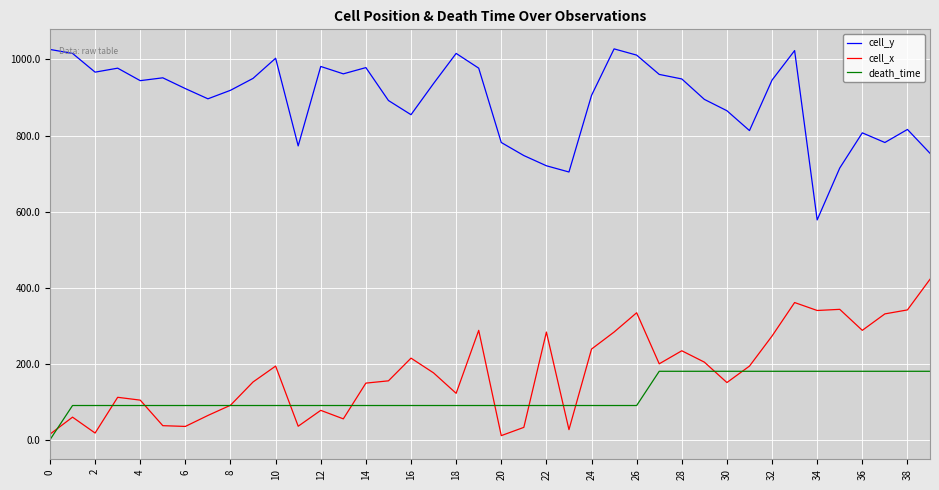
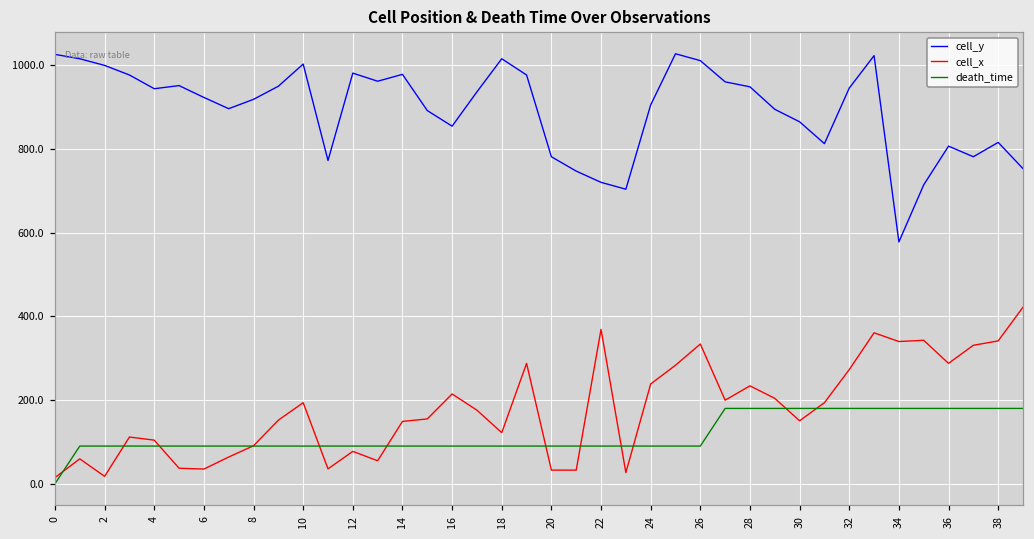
  {
    "cell_y": {
      "0": 1030,
-     "2": 970,
+     "2": 1000,
      "4": 940,
      "6": 920,
      "8": 920,
      "10": 1000,
      "12": 980,
      "14": 980,
      "16": 850,
      "18": 1020,
      "20": 780,
      "22": 720,
      "24": 910,
      "26": 1010,
      "28": 950,
      "30": 870,
      "32": 950,
      "34": 580,
      "36": 810,
      "38": 820
    },
    "cell_x": {
      "0": 10,
      "2": 20,
      "4": 100,
      "6": 30,
      "10": 190,
      "12": 80,
      "14": 150,
      "16": 210,
      "18": 120,
-     "20": 10,
-     "22": 280,
+     "20": 30,
+     "22": 370,
      "24": 240,
      "26": 330,
      "28": 230,
      "30": 150,
      "32": 270,
      "34": 340,
      "36": 290,
      "38": 340
    },
    "death_time": {
      "0": 0,
      "2": 90,
      "4": 90,
      "6": 90,
      "10": 90,
      "12": 90,
      "14": 90,
      "16": 90,
      "18": 90,
      "20": 90,
      "22": 90,
      "24": 90,
      "26": 90,
      "28": 180,
      "30": 180,
      "32": 180,
      "34": 180,
      "36": 180,
      "38": 180
    }
  }
